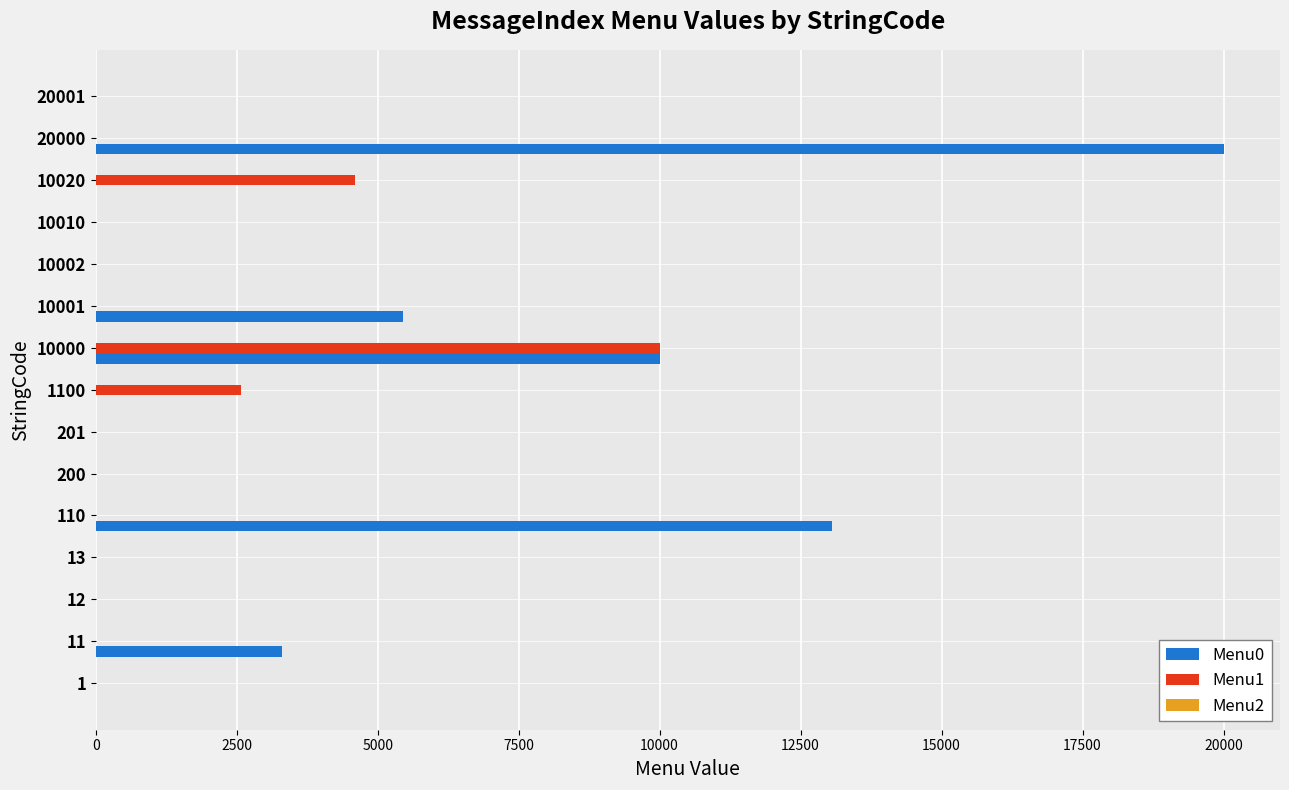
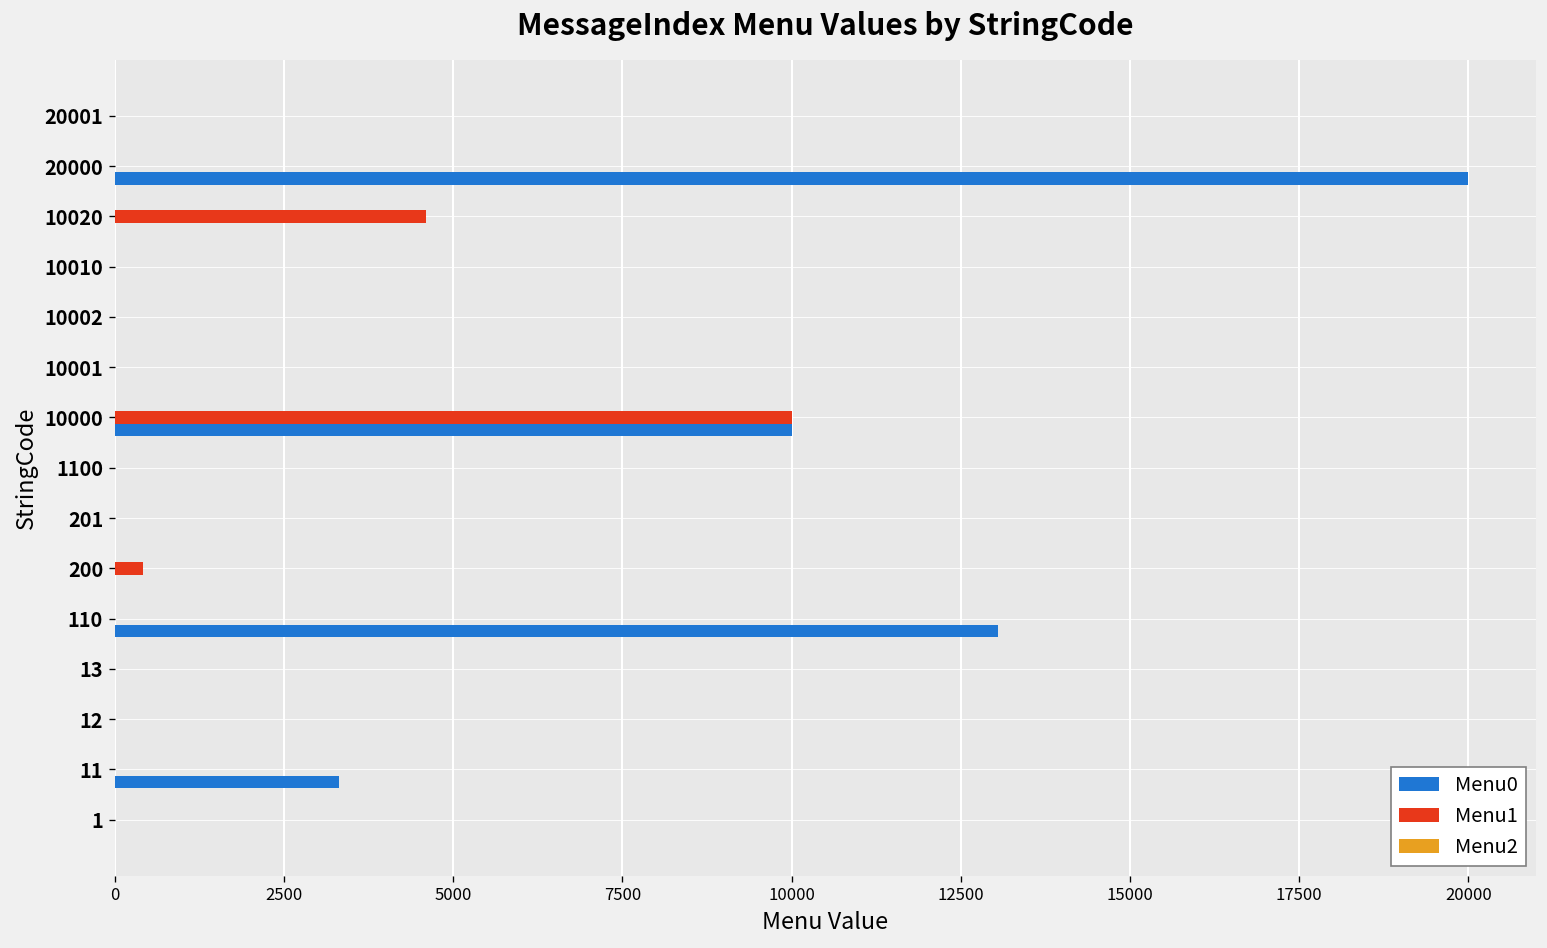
  {
    "Menu0": {
      "20001": 0,
      "20000": 20000,
      "10020": 0,
      "10010": 0,
      "10002": 0,
-     "10001": 5400,
+     "10001": 0,
      "10000": 10000,
      "1100": 0,
      "201": 0,
      "200": 0,
      "110": 13100,
      "13": 0,
      "12": 0,
      "11": 3300,
      "1": 0
    },
    "Menu1": {
      "20001": 0,
      "20000": 0,
      "10020": 4600,
      "10010": 0,
      "10002": 0,
      "10001": 0,
      "10000": 10000,
-     "1100": 2600,
+     "1100": 0,
      "201": 0,
-     "200": 0,
+     "200": 400,
      "110": 0,
      "13": 0,
      "12": 0,
      "11": 0,
      "1": 0
    },
    "Menu2": {
      "20001": 0,
      "20000": 0,
      "10020": 0,
      "10010": 0,
      "10002": 0,
      "10001": 0,
      "10000": 0,
      "1100": 0,
      "201": 0,
      "200": 0,
      "110": 0,
      "13": 0,
      "12": 0,
      "11": 0,
      "1": 0
    }
  }
